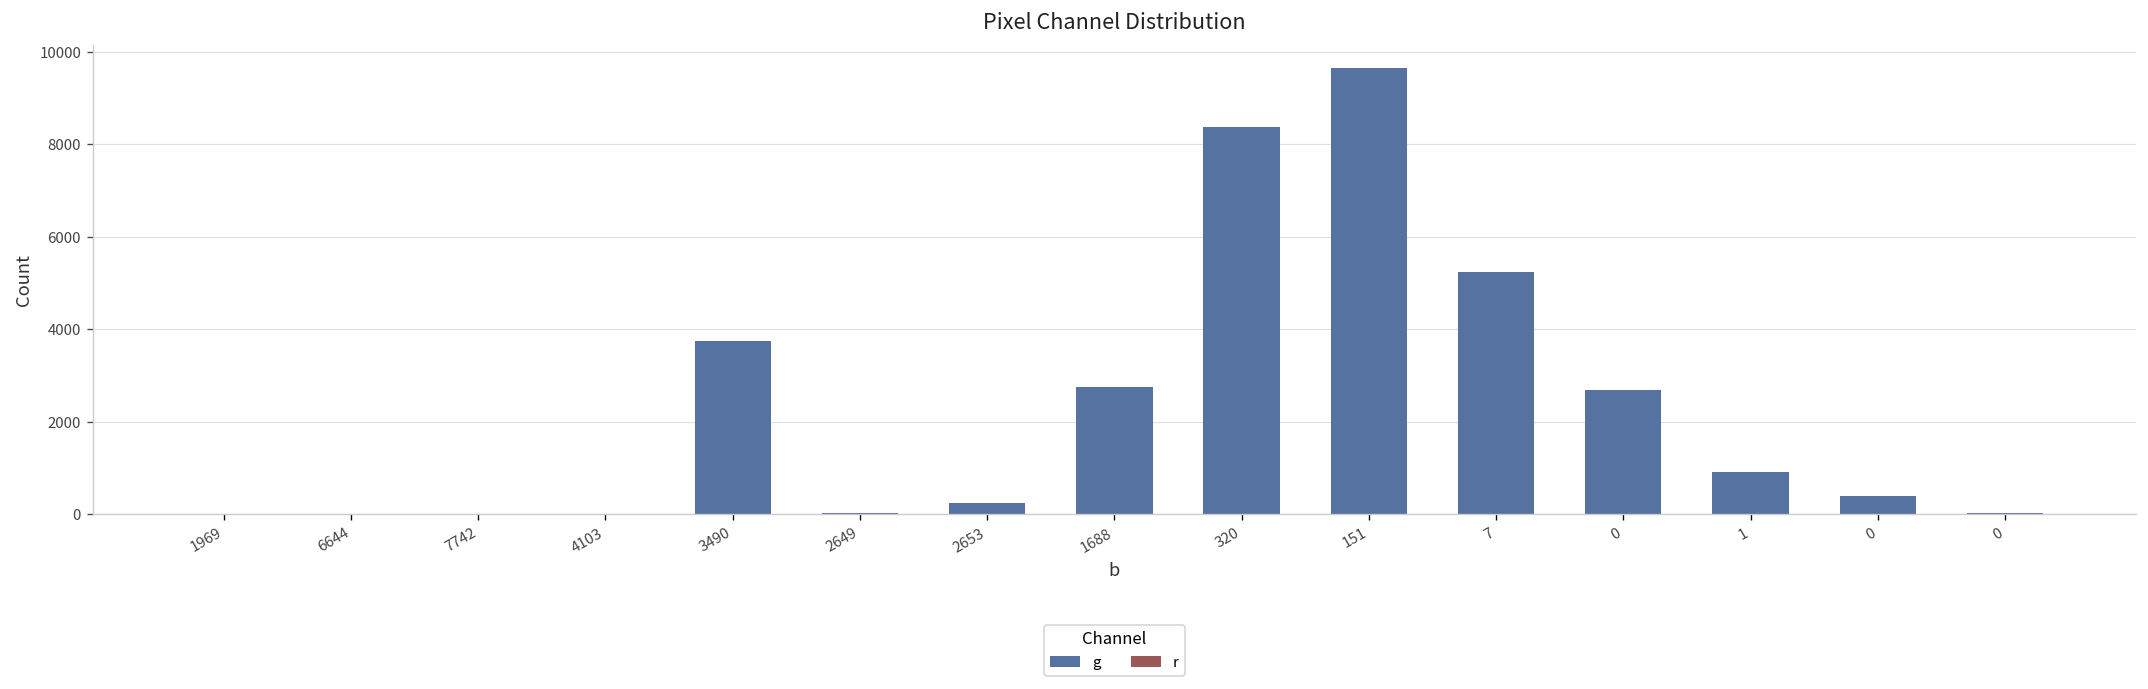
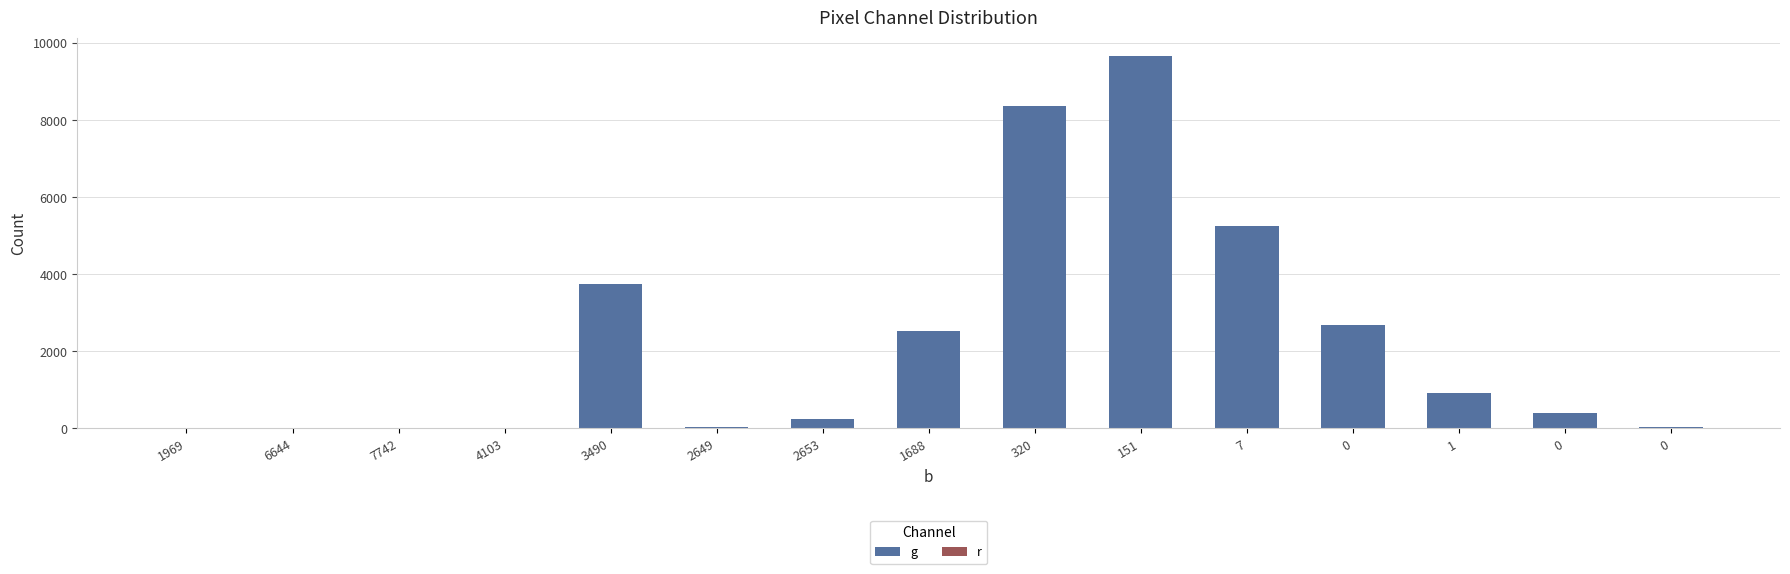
  {
    "g": {
      "1969": 0,
      "6644": 0,
      "7742": 0,
      "3490": 3700,
      "2653": 300,
-     "1688": 2800,
+     "1688": 2500,
      "320": 8400,
      "151": 9700,
      "7": 5200,
      "1": 900
    },
    "r": {
      "1969": 0,
      "6644": 0,
      "7742": 0,
      "4103": 0,
      "3490": 0,
      "2649": 0,
      "2653": 0,
      "1688": 0,
      "320": 0,
      "151": 0,
      "7": 0,
      "1": 0
    }
  }
